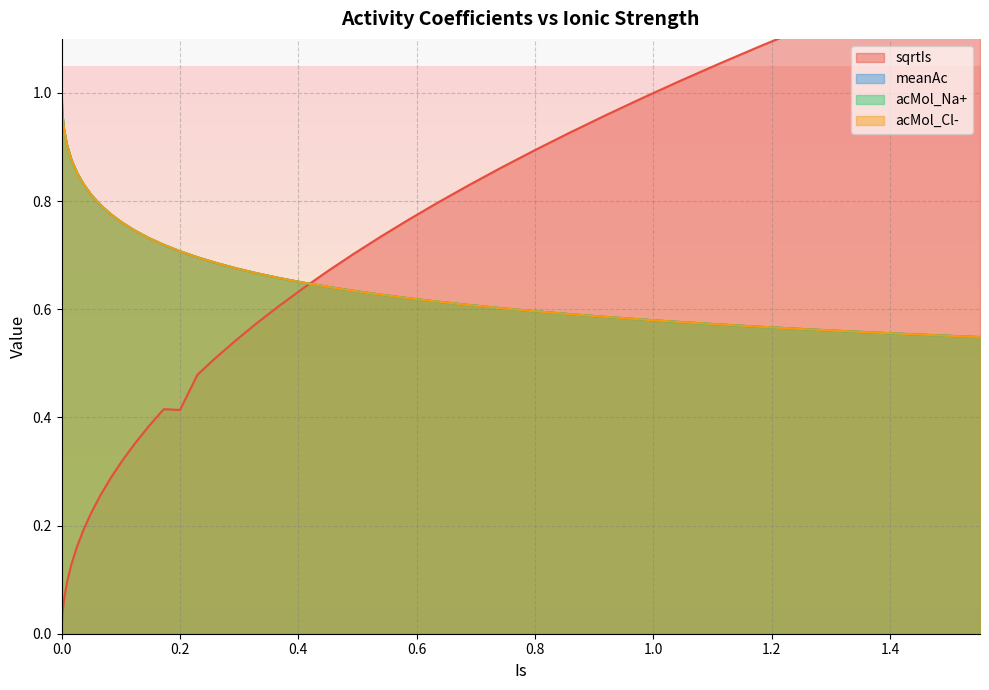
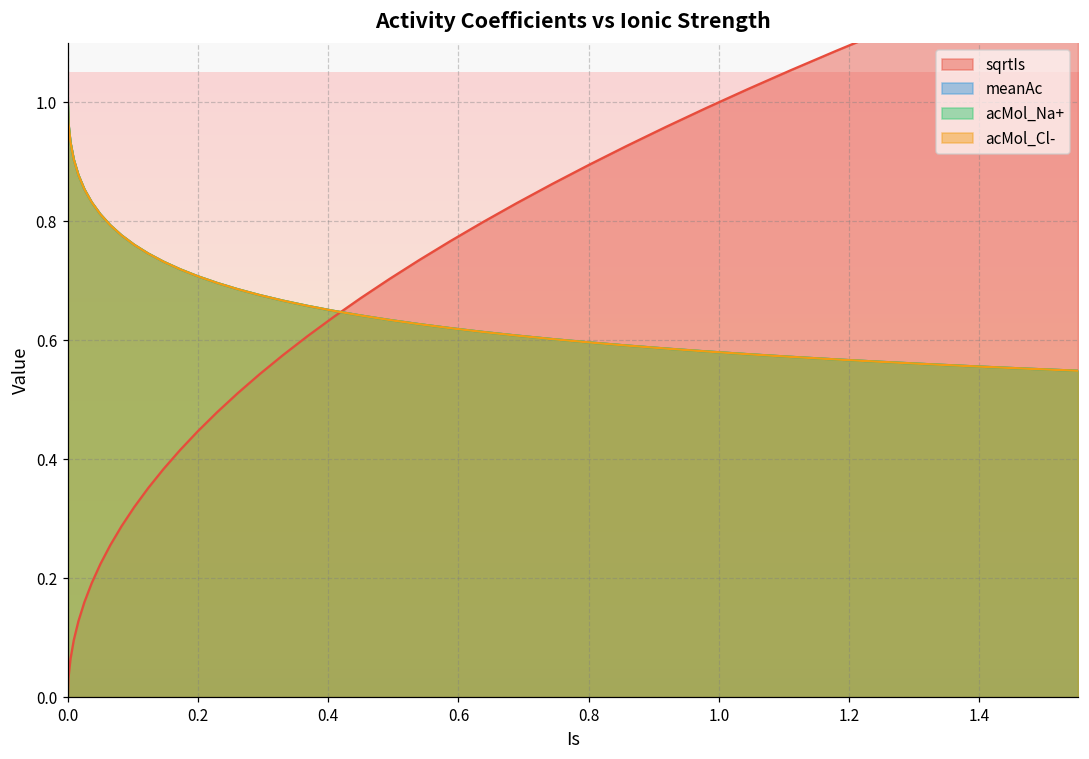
  {
    "sqrtIs": {
      "0.0": 0.00,
-     "0.2": 0.41
+     "0.2": 0.45
    },
    "acMol_Cl-": {
      "0.0": 1.00,
      "0.2": 0.71
    }
  }
